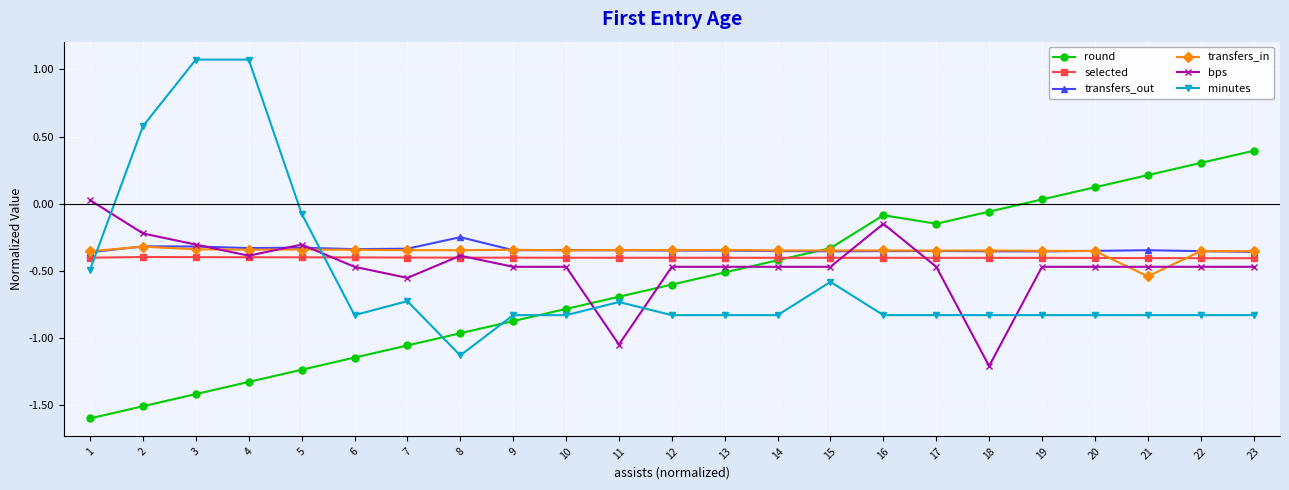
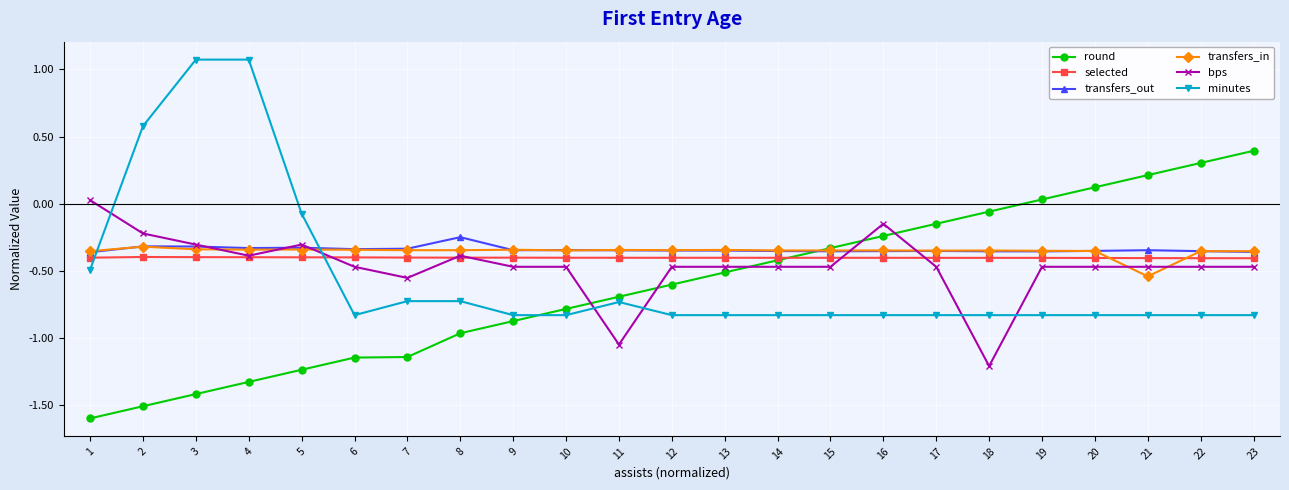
  {
    "round": {
      "1": -1.60,
      "2": -1.51,
      "3": -1.42,
      "4": -1.33,
      "5": -1.24,
      "6": -1.15,
-     "7": -1.06,
+     "7": -1.14,
      "8": -0.97,
      "9": -0.88,
      "10": -0.79,
      "11": -0.69,
      "12": -0.60,
      "13": -0.51,
-     "16": -0.09,
+     "16": -0.24,
      "17": -0.15,
      "18": -0.06,
      "19": 0.03,
      "20": 0.12,
      "21": 0.21,
      "22": 0.30,
      "23": 0.39
    },
    "selected": {
      "1": -0.40,
      "2": -0.40,
      "3": -0.40,
      "5": -0.40,
      "6": -0.40,
      "7": -0.40,
      "9": -0.40,
      "10": -0.40,
      "11": -0.40,
      "12": -0.40,
      "13": -0.40,
      "15": -0.40,
      "16": -0.40,
      "17": -0.40,
      "18": -0.40,
      "19": -0.40,
      "20": -0.41,
      "21": -0.41,
      "22": -0.41,
      "23": -0.41
    },
    "transfers_out": {
      "8": -0.25,
      "21": -0.35
    },
    "transfers_in": {
      "3": -0.34,
      "8": -0.35,
      "21": -0.54
    },
    "bps": {
      "1": 0.03,
      "2": -0.22,
      "5": -0.31,
      "6": -0.47,
      "7": -0.55,
      "9": -0.47,
      "10": -0.47,
      "11": -1.05,
      "12": -0.47,
      "13": -0.47,
      "14": -0.47,
      "15": -0.47,
      "16": -0.15,
      "17": -0.47,
      "18": -1.21,
      "19": -0.47,
      "20": -0.47,
      "21": -0.47,
      "22": -0.47,
      "23": -0.47
    },
    "minutes": {
      "1": -0.49,
      "2": 0.58,
      "3": 1.07,
      "4": 1.07,
      "5": -0.07,
      "6": -0.83,
      "7": -0.73,
-     "8": -1.13,
+     "8": -0.73,
      "9": -0.83,
      "10": -0.83,
      "11": -0.73,
      "12": -0.83,
      "13": -0.83,
      "14": -0.83,
-     "15": -0.58,
+     "15": -0.83,
      "16": -0.83,
      "17": -0.83,
      "18": -0.83,
      "19": -0.83,
      "20": -0.83,
      "21": -0.83,
      "22": -0.83,
      "23": -0.83
    }
  }
